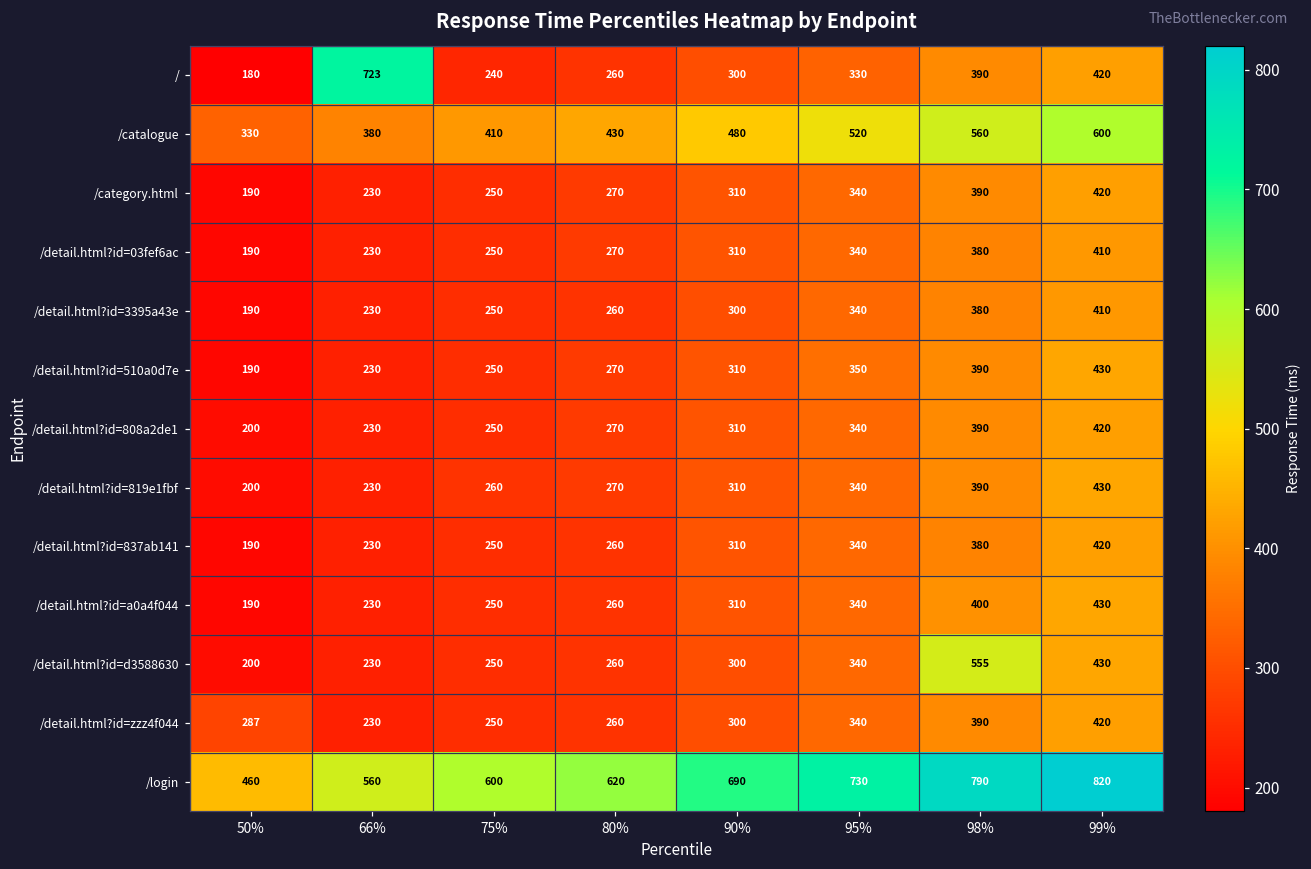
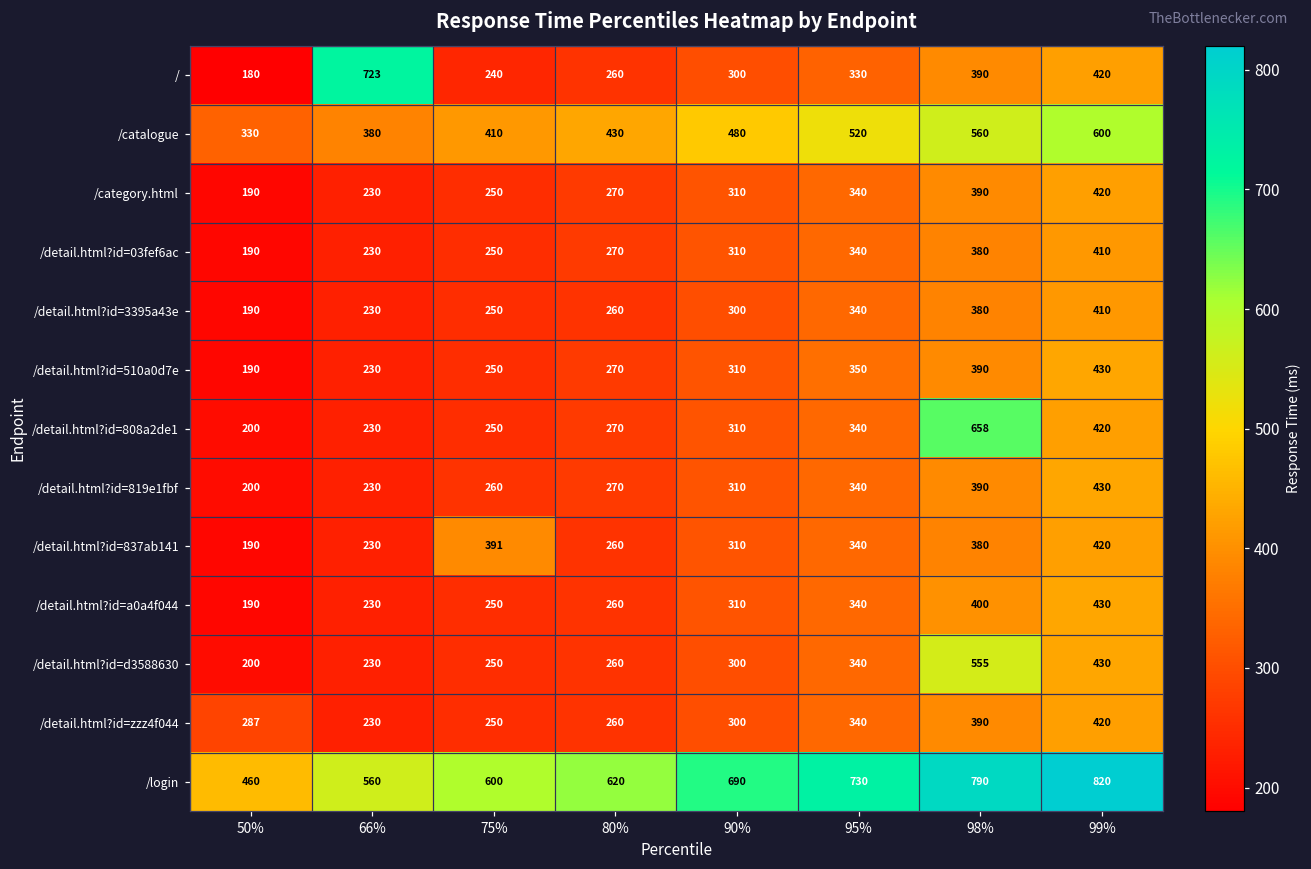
  {
    "/": {
      "50%": 180,
      "66%": 723,
      "75%": 240,
      "80%": 260,
      "90%": 300,
      "95%": 330,
      "98%": 390,
      "99%": 420
    },
    "/catalogue": {
      "50%": 330,
      "66%": 380,
      "75%": 410,
      "80%": 430,
      "90%": 480,
      "95%": 520,
      "98%": 560,
      "99%": 600
    },
    "/category.html": {
      "50%": 190,
      "66%": 230,
      "75%": 250,
      "80%": 270,
      "90%": 310,
      "95%": 340,
      "98%": 390,
      "99%": 420
    },
    "/detail.html?id=03fef6ac": {
      "50%": 190,
      "66%": 230,
      "75%": 250,
      "80%": 270,
      "90%": 310,
      "95%": 340,
      "98%": 380,
      "99%": 410
    },
    "/detail.html?id=3395a43e": {
      "50%": 190,
      "66%": 230,
      "75%": 250,
      "80%": 260,
      "90%": 300,
      "95%": 340,
      "98%": 380,
      "99%": 410
    },
    "/detail.html?id=510a0d7e": {
      "50%": 190,
      "66%": 230,
      "75%": 250,
      "80%": 270,
      "90%": 310,
      "95%": 350,
      "98%": 390,
      "99%": 430
    },
    "/detail.html?id=808a2de1": {
      "50%": 200,
      "66%": 230,
      "75%": 250,
      "80%": 270,
      "90%": 310,
      "95%": 340,
-     "98%": 390,
+     "98%": 658,
      "99%": 420
    },
    "/detail.html?id=819e1fbf": {
      "50%": 200,
      "66%": 230,
      "75%": 260,
      "80%": 270,
      "90%": 310,
      "95%": 340,
      "98%": 390,
      "99%": 430
    },
    "/detail.html?id=837ab141": {
      "50%": 190,
      "66%": 230,
-     "75%": 250,
+     "75%": 391,
      "80%": 260,
      "90%": 310,
      "95%": 340,
      "98%": 380,
      "99%": 420
    },
    "/detail.html?id=a0a4f044": {
      "50%": 190,
      "66%": 230,
      "75%": 250,
      "80%": 260,
      "90%": 310,
      "95%": 340,
      "98%": 400,
      "99%": 430
    },
    "/detail.html?id=d3588630": {
      "50%": 200,
      "66%": 230,
      "75%": 250,
      "80%": 260,
      "90%": 300,
      "95%": 340,
      "98%": 555,
      "99%": 430
    },
    "/detail.html?id=zzz4f044": {
      "50%": 287,
      "66%": 230,
      "75%": 250,
      "80%": 260,
      "90%": 300,
      "95%": 340,
      "98%": 390,
      "99%": 420
    },
    "/login": {
      "50%": 460,
      "66%": 560,
      "75%": 600,
      "80%": 620,
      "90%": 690,
      "95%": 730,
      "98%": 790,
      "99%": 820
    }
  }
